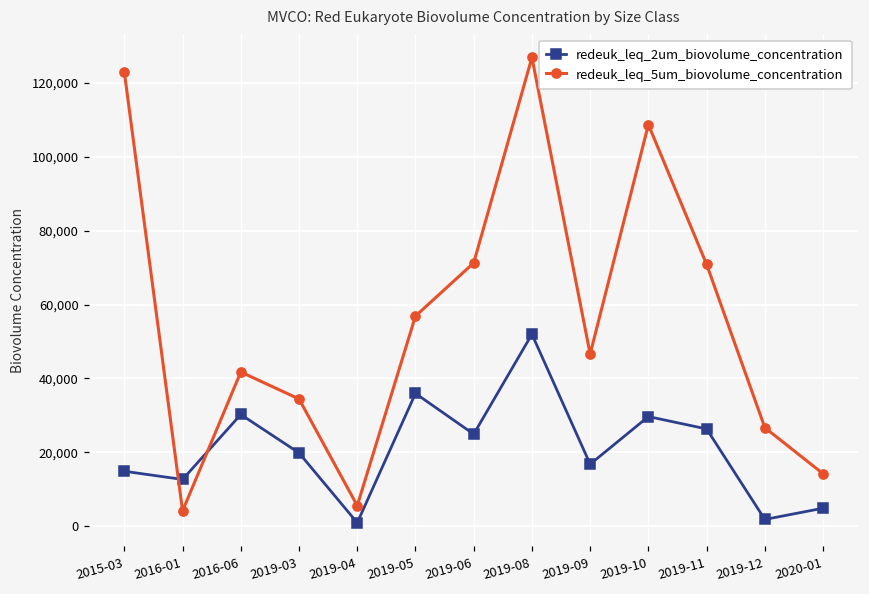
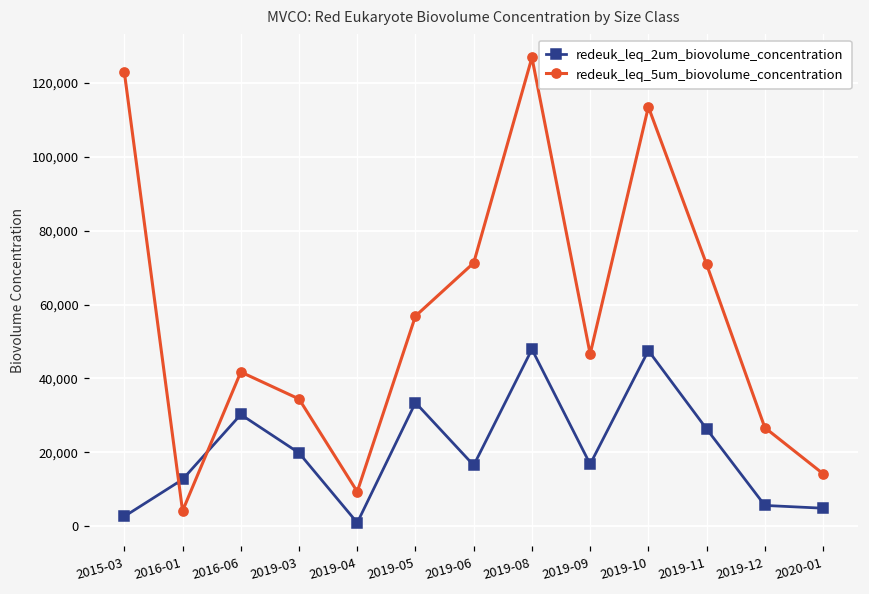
  {
    "redeuk_leq_2um_biovolume_concentration": {
-     "2015-03": "15,000",
+     "2015-03": "3,000",
      "2016-01": "13,000",
      "2016-06": "30,000",
      "2019-03": "20,000",
      "2019-04": "1,000",
-     "2019-05": "36,000",
-     "2019-06": "25,000",
-     "2019-08": "52,000",
+     "2019-05": "33,000",
+     "2019-06": "16,000",
+     "2019-08": "48,000",
      "2019-09": "17,000",
-     "2019-10": "30,000",
+     "2019-10": "48,000",
      "2019-11": "26,000",
-     "2019-12": "2,000",
+     "2019-12": "6,000",
      "2020-01": "5,000"
    },
    "redeuk_leq_5um_biovolume_concentration": {
      "2015-03": "123,000",
      "2016-01": "4,000",
      "2016-06": "42,000",
      "2019-03": "34,000",
-     "2019-04": "6,000",
+     "2019-04": "9,000",
      "2019-05": "57,000",
      "2019-06": "71,000",
      "2019-08": "127,000",
      "2019-09": "47,000",
-     "2019-10": "109,000",
+     "2019-10": "114,000",
      "2019-11": "71,000",
      "2019-12": "27,000",
      "2020-01": "14,000"
    }
  }
